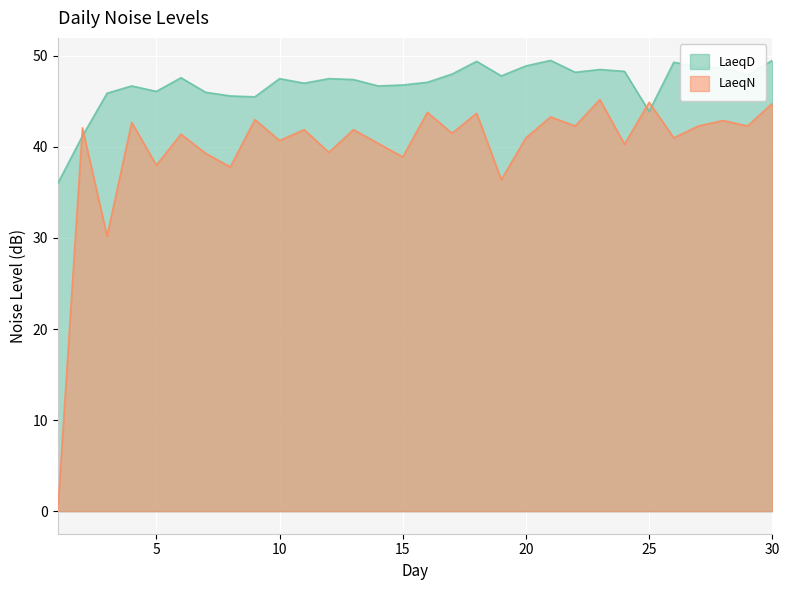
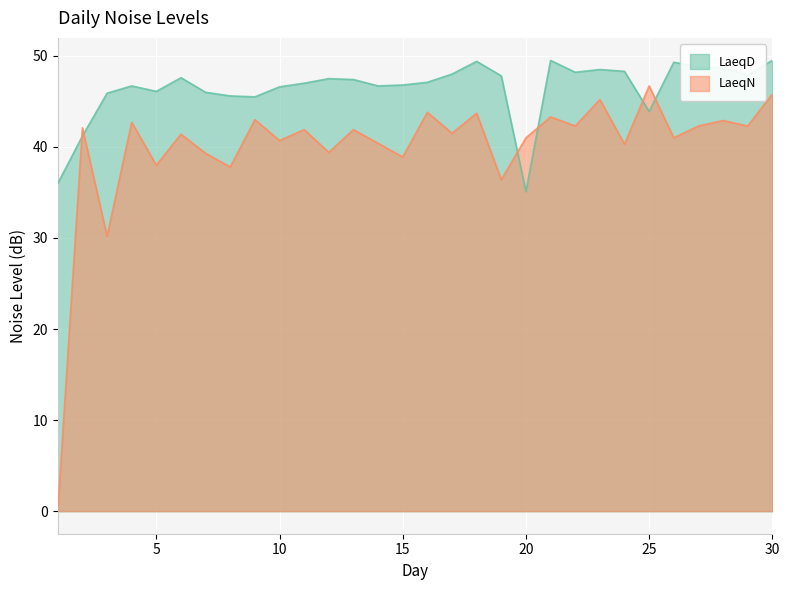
  {
    "LaeqD": {
      "5": 46,
-     "10": 48,
+     "10": 47,
      "15": 47,
-     "20": 49,
+     "20": 35,
      "25": 44,
      "30": 50
    },
    "LaeqN": {
      "5": 38,
      "10": 41,
      "15": 39,
      "20": 41,
-     "25": 45,
-     "30": 45
+     "25": 47,
+     "30": 46
    }
  }
